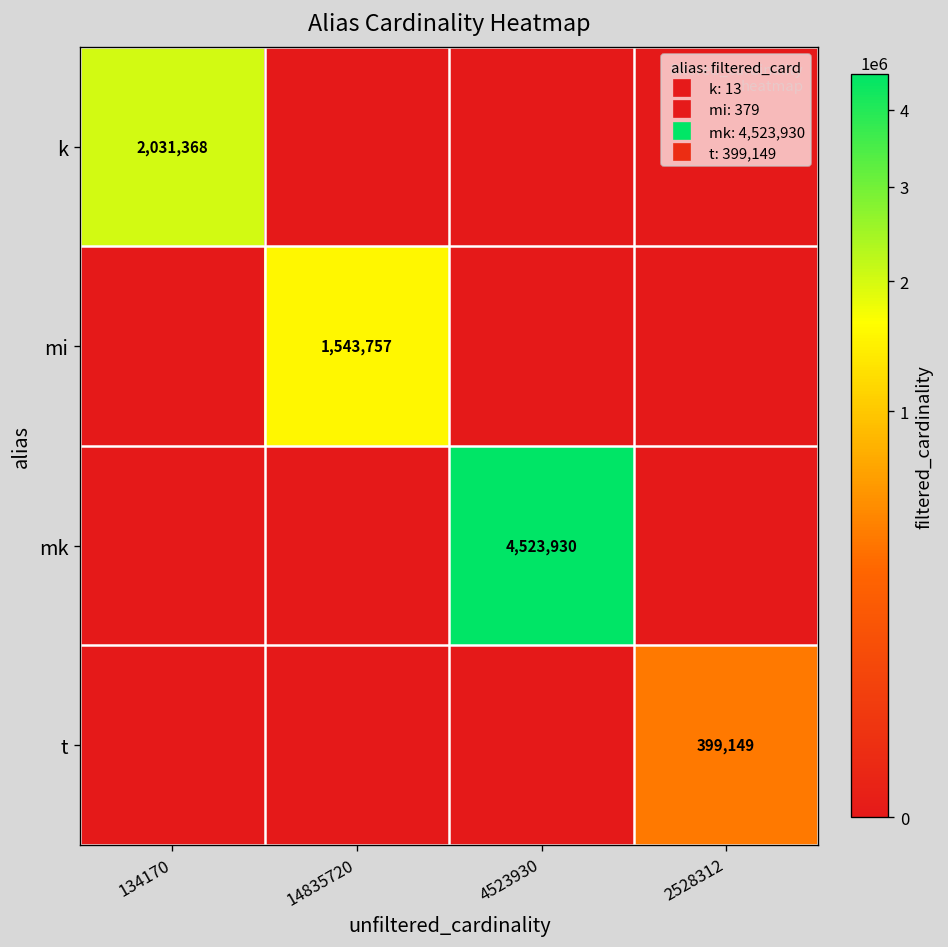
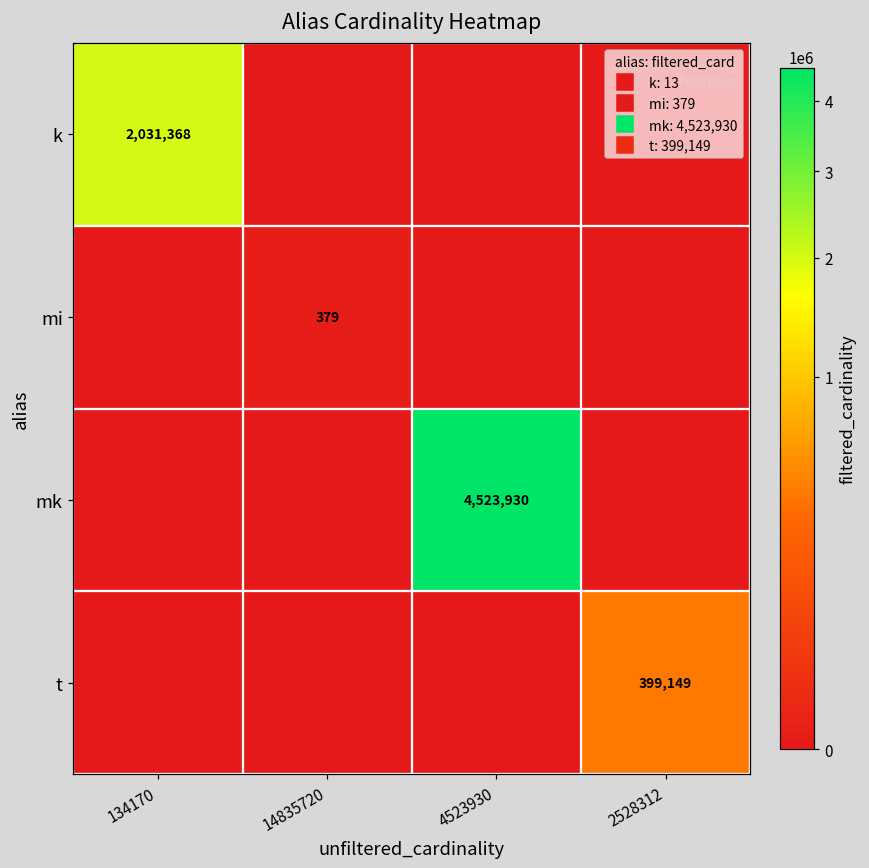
  {
    "k": {
      "134170": "2,031,368"
    },
    "mi": {
-     "14835720": "1,543,757"
+     "14835720": "379"
    },
    "mk": {
      "4523930": "4,523,930"
    },
    "t": {
      "2528312": "399,149"
    }
  }
